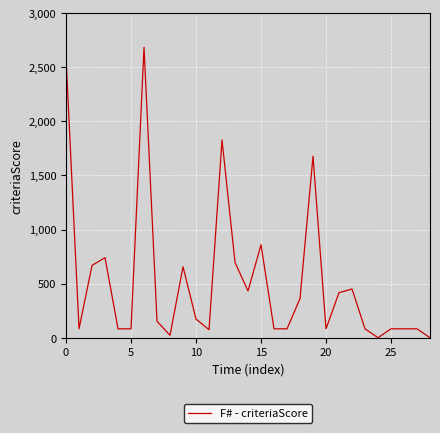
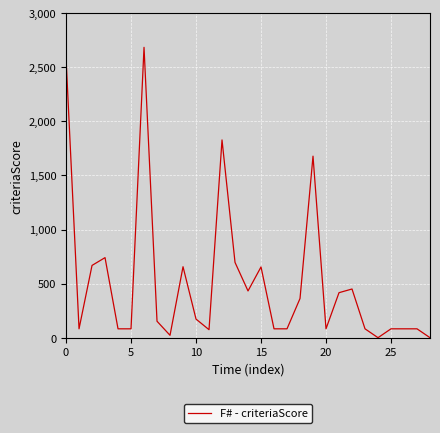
  {
    "0": "2,590",
    "5": "80",
    "10": "170",
-   "15": "860",
+   "15": "650",
    "20": "80",
    "25": "80"
  }
